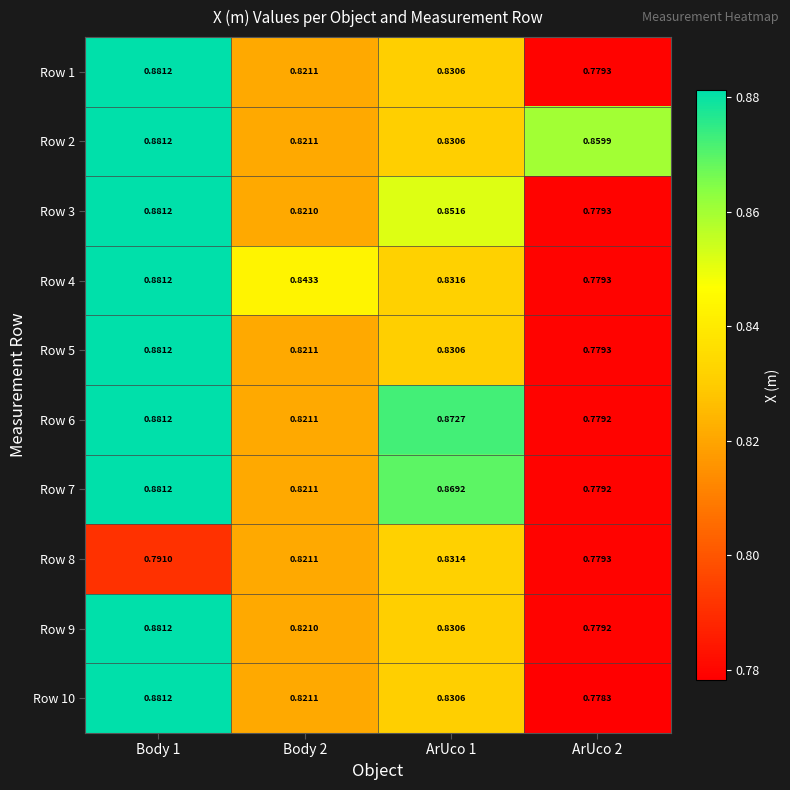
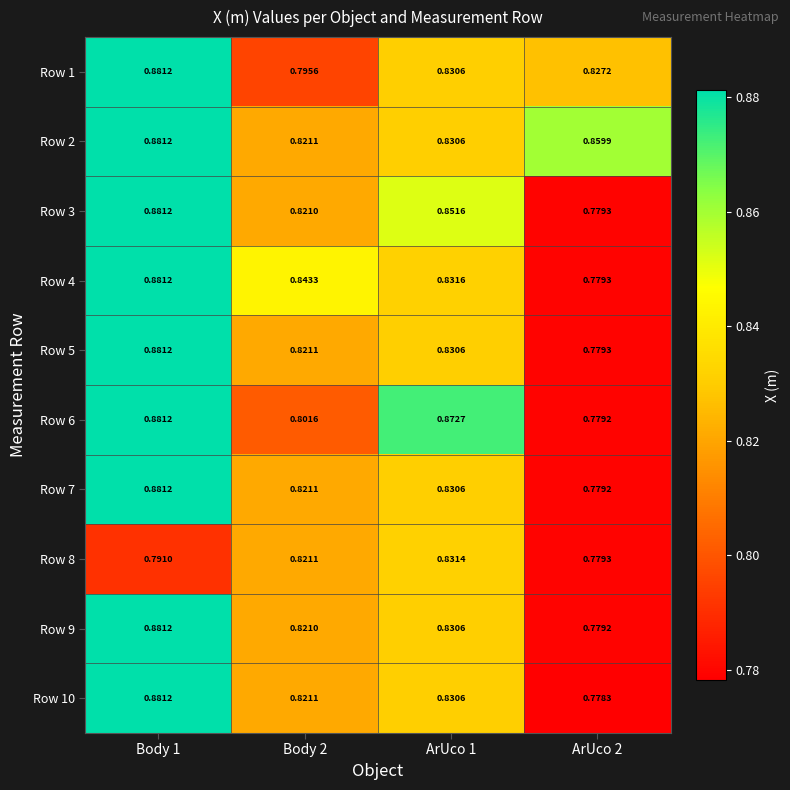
  {
    "Row 1": {
      "Body 1": 0.8812,
-     "Body 2": 0.8211,
+     "Body 2": 0.7956,
      "ArUco 1": 0.8306,
-     "ArUco 2": 0.7793
+     "ArUco 2": 0.8272
    },
    "Row 2": {
      "Body 1": 0.8812,
      "Body 2": 0.8211,
      "ArUco 1": 0.8306,
      "ArUco 2": 0.8599
    },
    "Row 3": {
      "Body 1": 0.8812,
      "Body 2": 0.8210,
      "ArUco 1": 0.8516,
      "ArUco 2": 0.7793
    },
    "Row 4": {
      "Body 1": 0.8812,
      "Body 2": 0.8433,
      "ArUco 1": 0.8316,
      "ArUco 2": 0.7793
    },
    "Row 5": {
      "Body 1": 0.8812,
      "Body 2": 0.8211,
      "ArUco 1": 0.8306,
      "ArUco 2": 0.7793
    },
    "Row 6": {
      "Body 1": 0.8812,
-     "Body 2": 0.8211,
+     "Body 2": 0.8016,
      "ArUco 1": 0.8727,
      "ArUco 2": 0.7792
    },
    "Row 7": {
      "Body 1": 0.8812,
      "Body 2": 0.8211,
-     "ArUco 1": 0.8692,
+     "ArUco 1": 0.8306,
      "ArUco 2": 0.7792
    },
    "Row 8": {
      "Body 1": 0.7910,
      "Body 2": 0.8211,
      "ArUco 1": 0.8314,
      "ArUco 2": 0.7793
    },
    "Row 9": {
      "Body 1": 0.8812,
      "Body 2": 0.8210,
      "ArUco 1": 0.8306,
      "ArUco 2": 0.7792
    },
    "Row 10": {
      "Body 1": 0.8812,
      "Body 2": 0.8211,
      "ArUco 1": 0.8306,
      "ArUco 2": 0.7783
    }
  }
